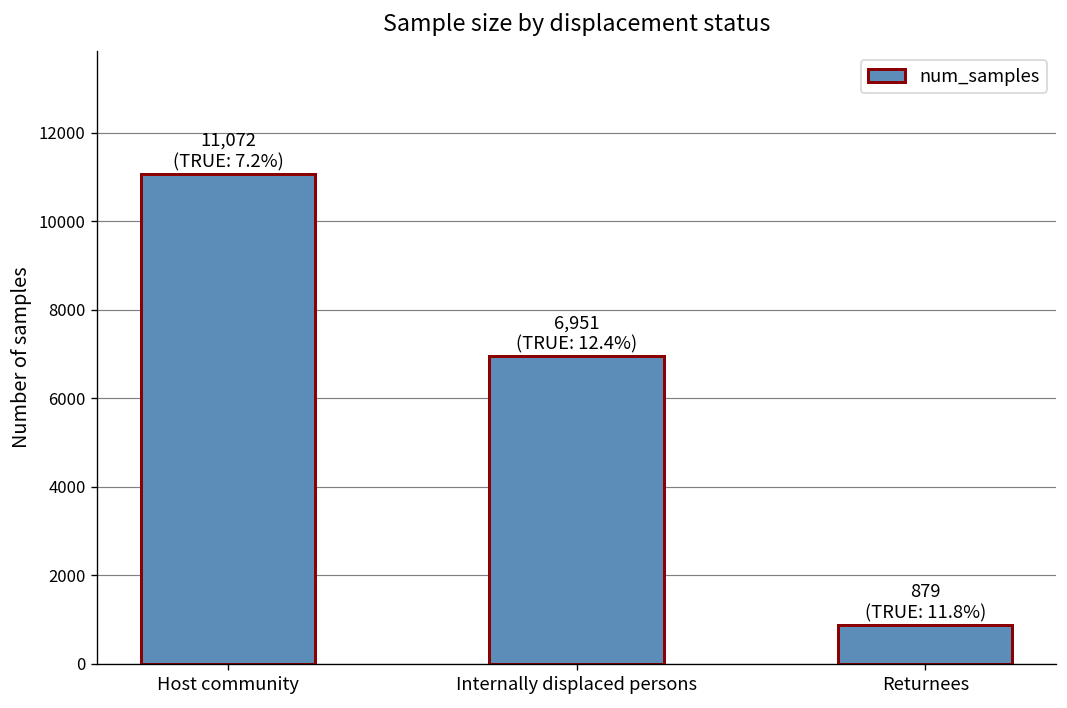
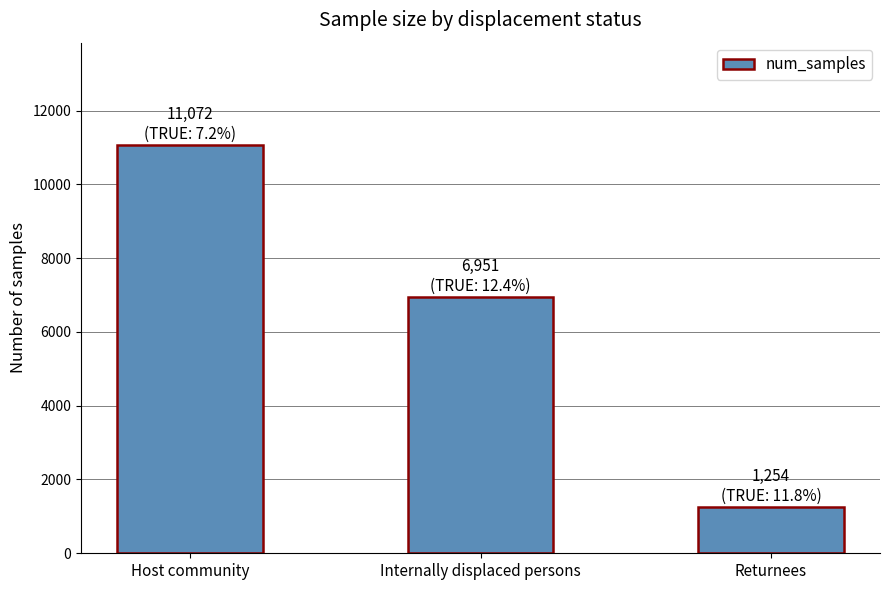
  {
    "Host community": "11,072",
    "Internally displaced persons": "6,951",
-   "Returnees": "879"
+   "Returnees": "1,254"
  }
